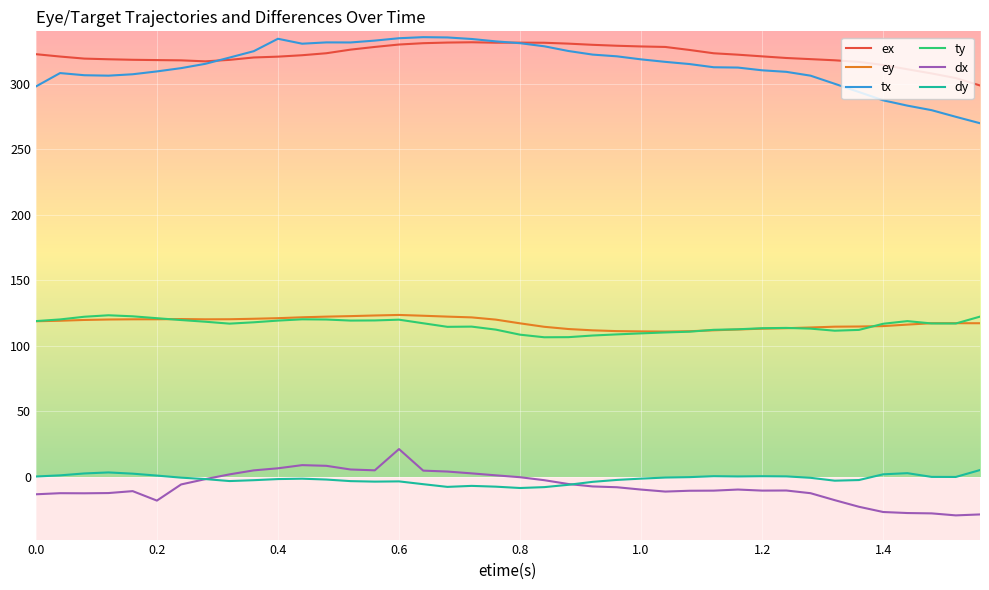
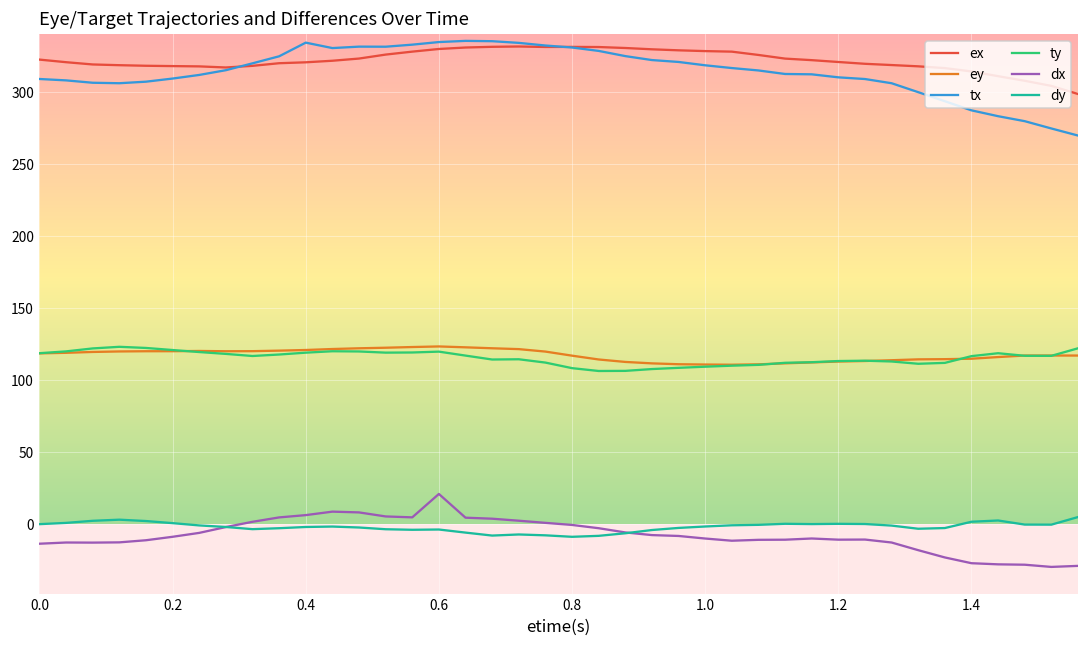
  {
    "tx": {
-     "0.0": 298,
+     "0.0": 309,
      "0.2": 309,
      "0.4": 334,
      "0.6": 335,
      "1.0": 319,
      "1.2": 310,
      "1.4": 287
    },
    "dx": {
      "0.0": -13,
-     "0.2": -18,
+     "0.2": -9,
      "0.4": 6,
      "0.6": 21,
      "0.8": 0,
      "1.0": -10,
      "1.2": -11,
      "1.4": -27
    }
  }
